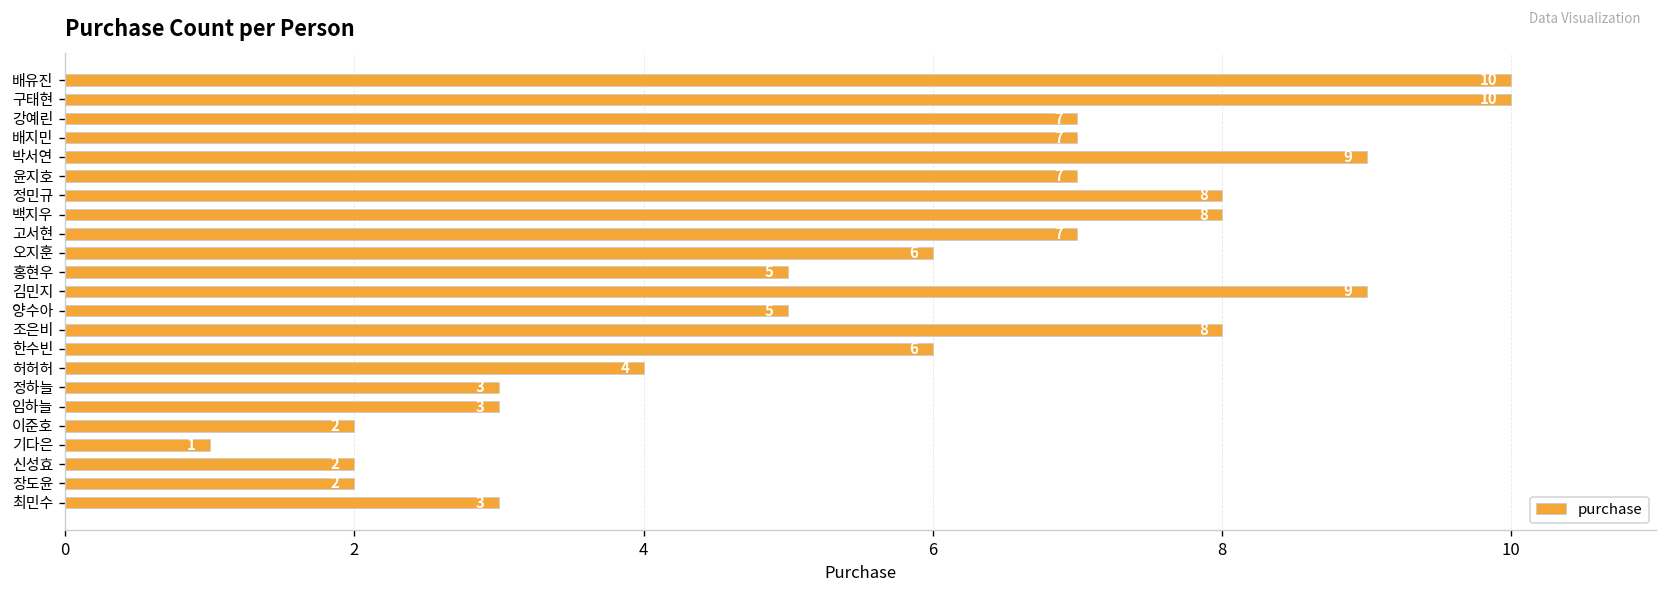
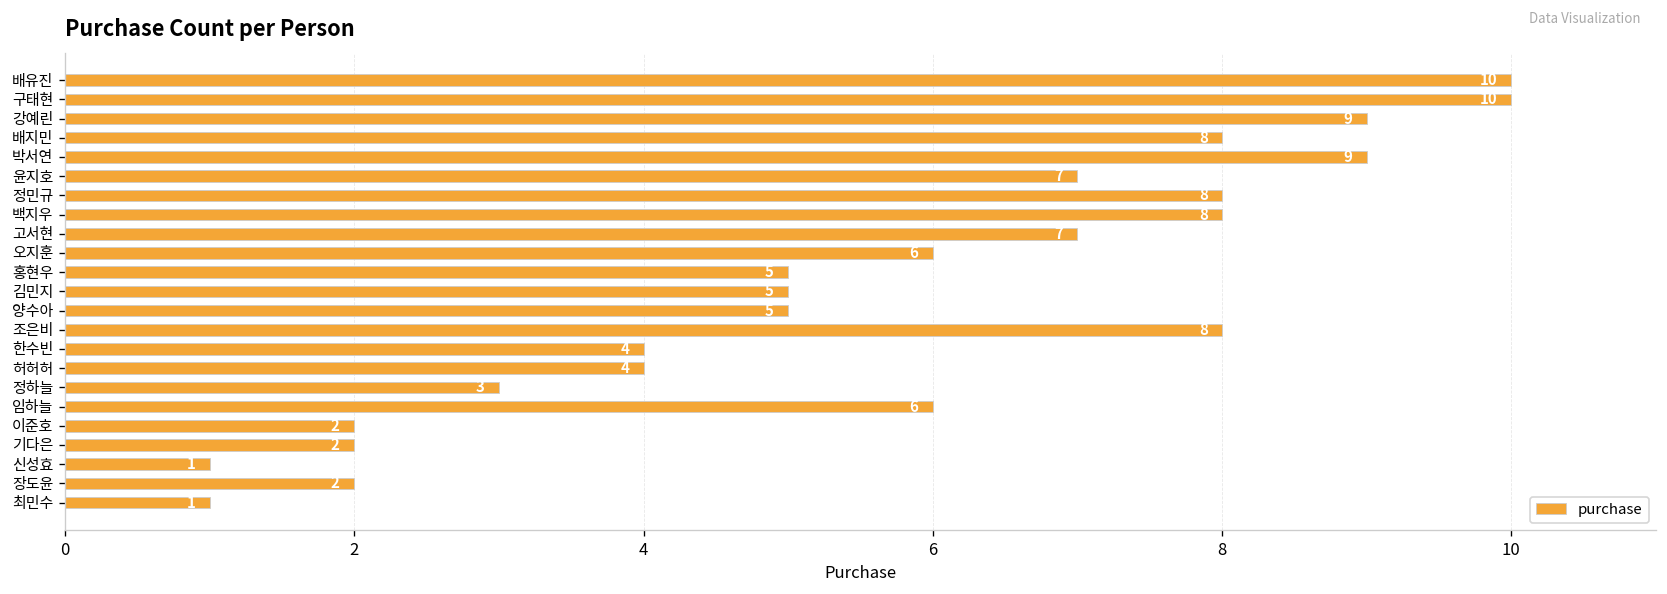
  {
    "배유진": 10,
    "구태현": 10,
-   "강예린": 7,
-   "배지민": 7,
+   "강예린": 9,
+   "배지민": 8,
    "박서연": 9,
    "윤지호": 7,
    "정민규": 8,
    "백지우": 8,
    "고서현": 7,
    "오지훈": 6,
    "홍현우": 5,
-   "김민지": 9,
+   "김민지": 5,
    "양수아": 5,
    "조은비": 8,
-   "한수빈": 6,
+   "한수빈": 4,
    "허허허": 4,
    "정하늘": 3,
-   "임하늘": 3,
+   "임하늘": 6,
    "이준호": 2,
-   "기다은": 1,
-   "신성효": 2,
+   "기다은": 2,
+   "신성효": 1,
    "장도윤": 2,
-   "최민수": 3
+   "최민수": 1
  }
